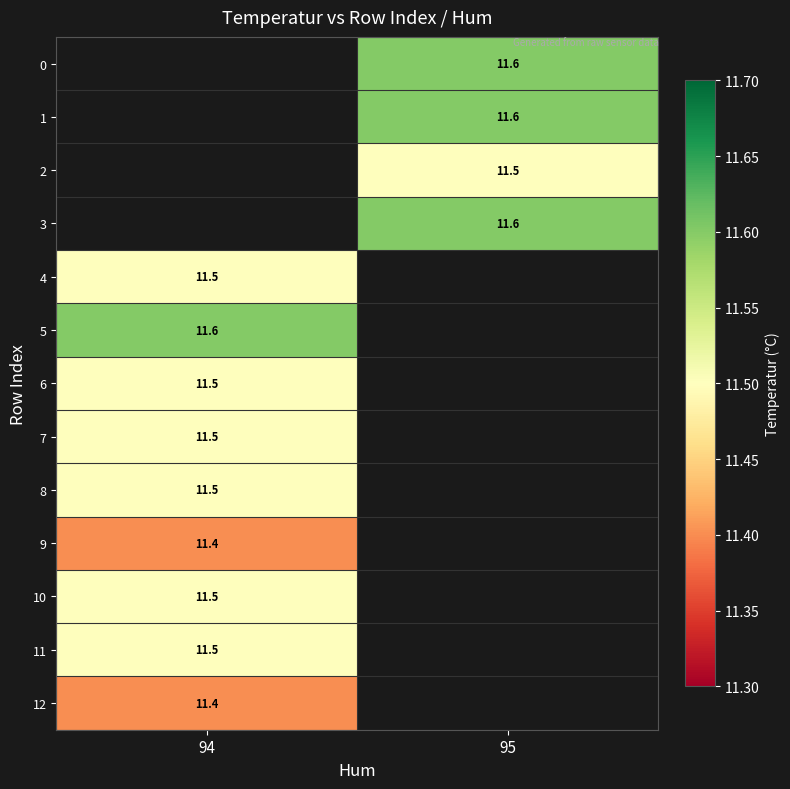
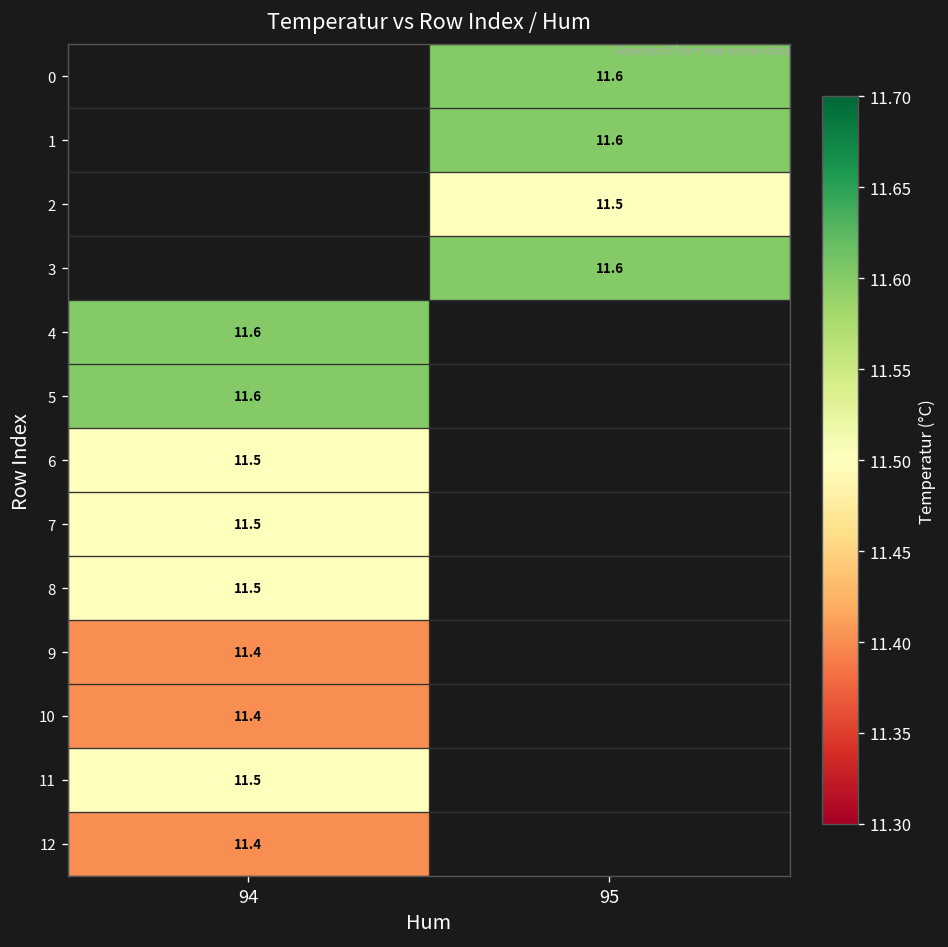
  {
    "1": {
      "95": 11.6
    },
    "2": {
      "95": 11.5
    },
    "3": {
      "95": 11.6
    },
    "4": {
-     "94": 11.5
+     "94": 11.6
    },
    "5": {
      "94": 11.6
    },
    "6": {
      "94": 11.5
    },
    "7": {
      "94": 11.5
    },
    "8": {
      "94": 11.5
    },
    "9": {
      "94": 11.4
    },
    "10": {
-     "94": 11.5
+     "94": 11.4
    },
    "11": {
      "94": 11.5
    },
    "12": {
      "94": 11.4
    }
  }
